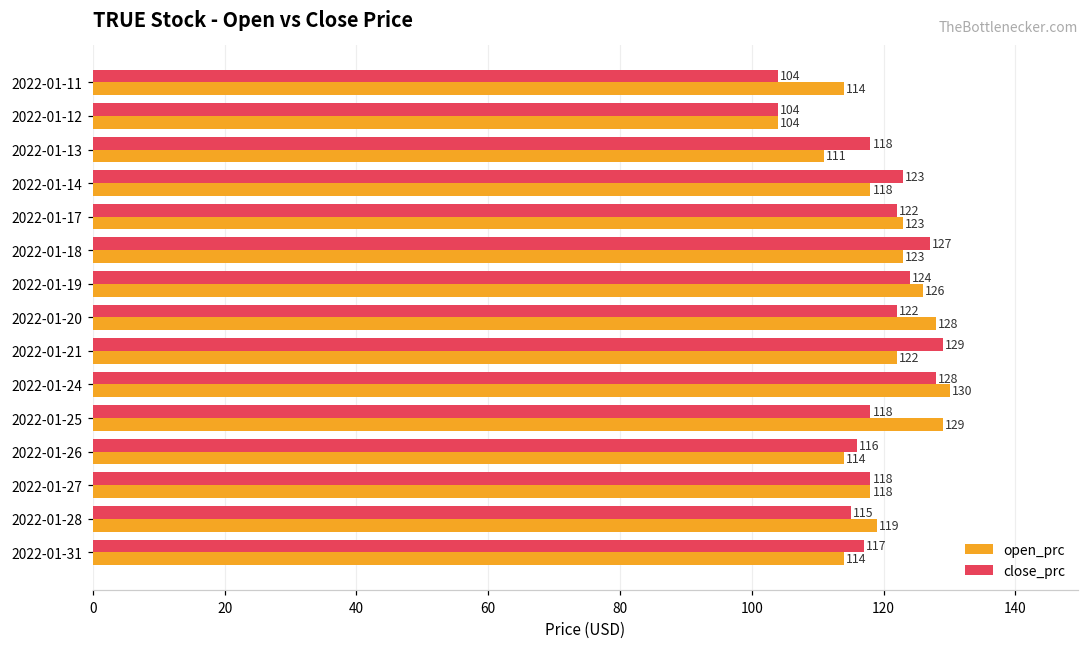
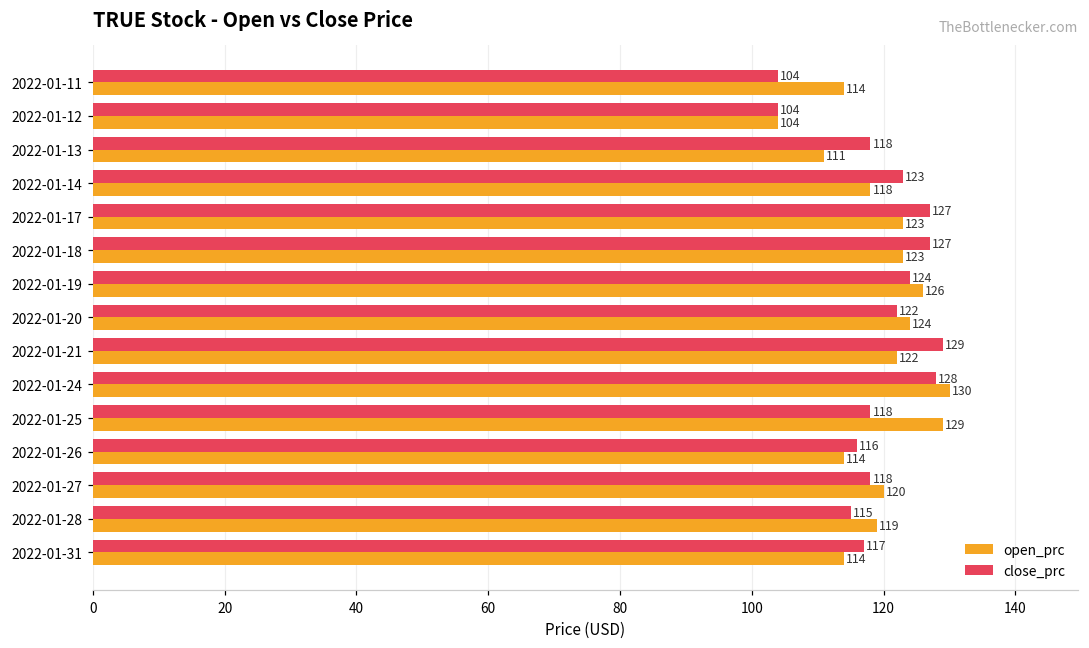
  {
    "open_prc": {
      "2022-01-11": 114,
      "2022-01-12": 104,
      "2022-01-13": 111,
      "2022-01-14": 118,
      "2022-01-17": 123,
      "2022-01-18": 123,
      "2022-01-19": 126,
-     "2022-01-20": 128,
+     "2022-01-20": 124,
      "2022-01-21": 122,
      "2022-01-24": 130,
      "2022-01-25": 129,
      "2022-01-26": 114,
-     "2022-01-27": 118,
+     "2022-01-27": 120,
      "2022-01-28": 119,
      "2022-01-31": 114
    },
    "close_prc": {
      "2022-01-11": 104,
      "2022-01-12": 104,
      "2022-01-13": 118,
      "2022-01-14": 123,
-     "2022-01-17": 122,
+     "2022-01-17": 127,
      "2022-01-18": 127,
      "2022-01-19": 124,
      "2022-01-20": 122,
      "2022-01-21": 129,
      "2022-01-24": 128,
      "2022-01-25": 118,
      "2022-01-26": 116,
      "2022-01-27": 118,
      "2022-01-28": 115,
      "2022-01-31": 117
    }
  }
